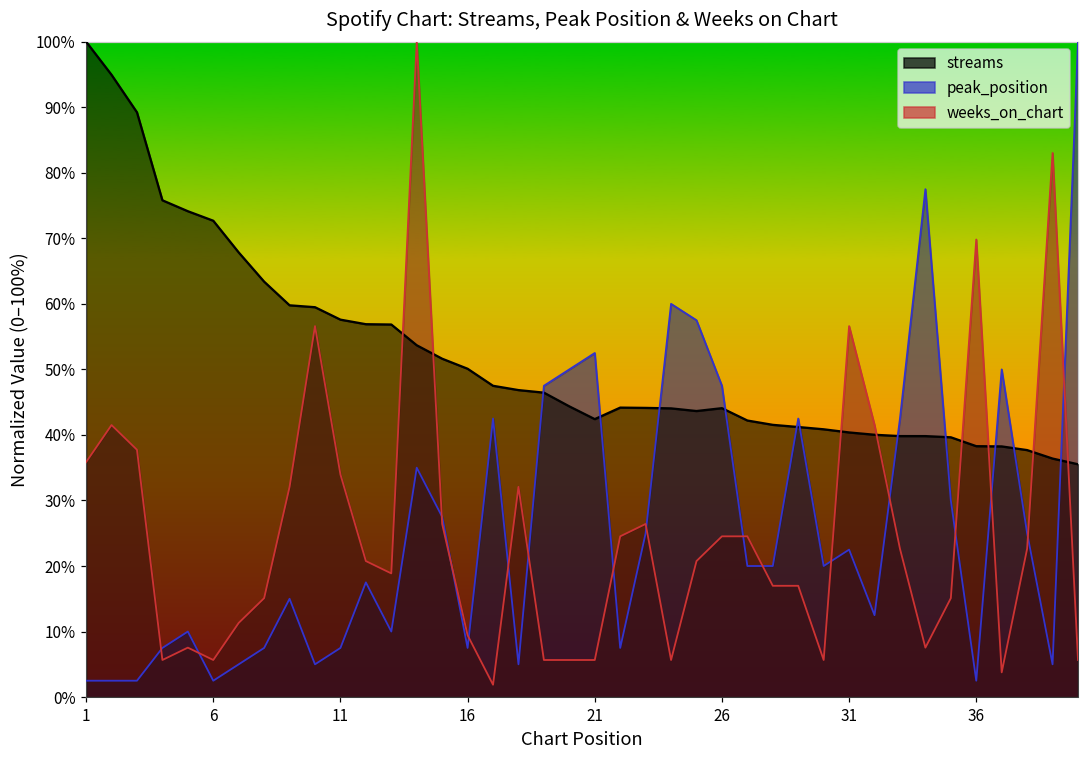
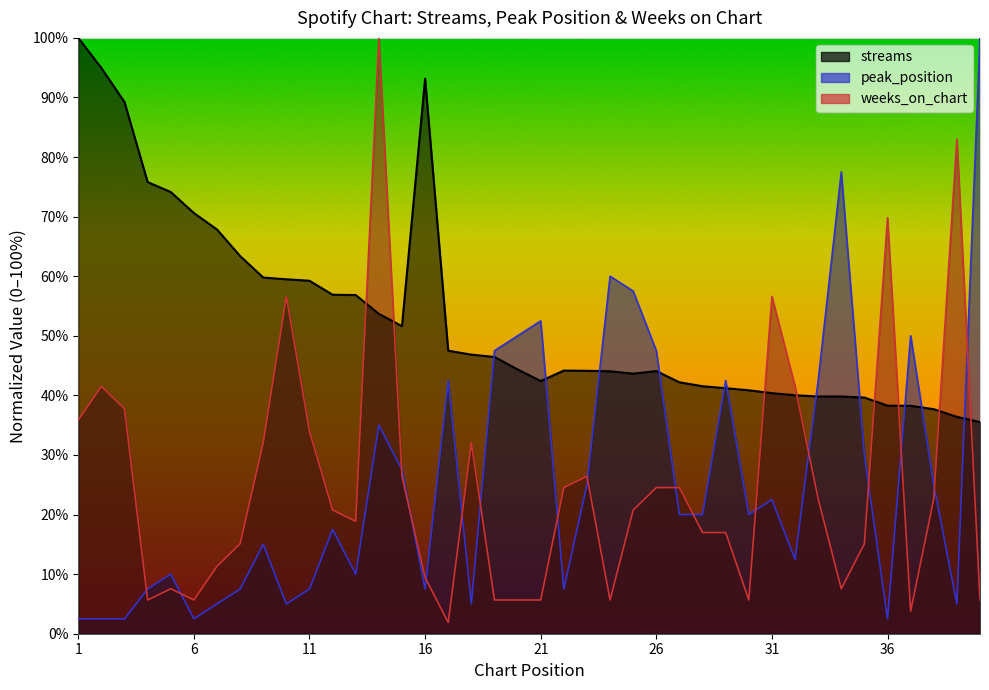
  {
    "streams": {
      "1": "100%",
-     "6": "73%",
-     "11": "58%",
-     "16": "50%",
+     "6": "71%",
+     "11": "59%",
+     "16": "93%",
      "21": "42%",
      "26": "44%",
      "31": "40%",
      "36": "38%"
    }
  }
